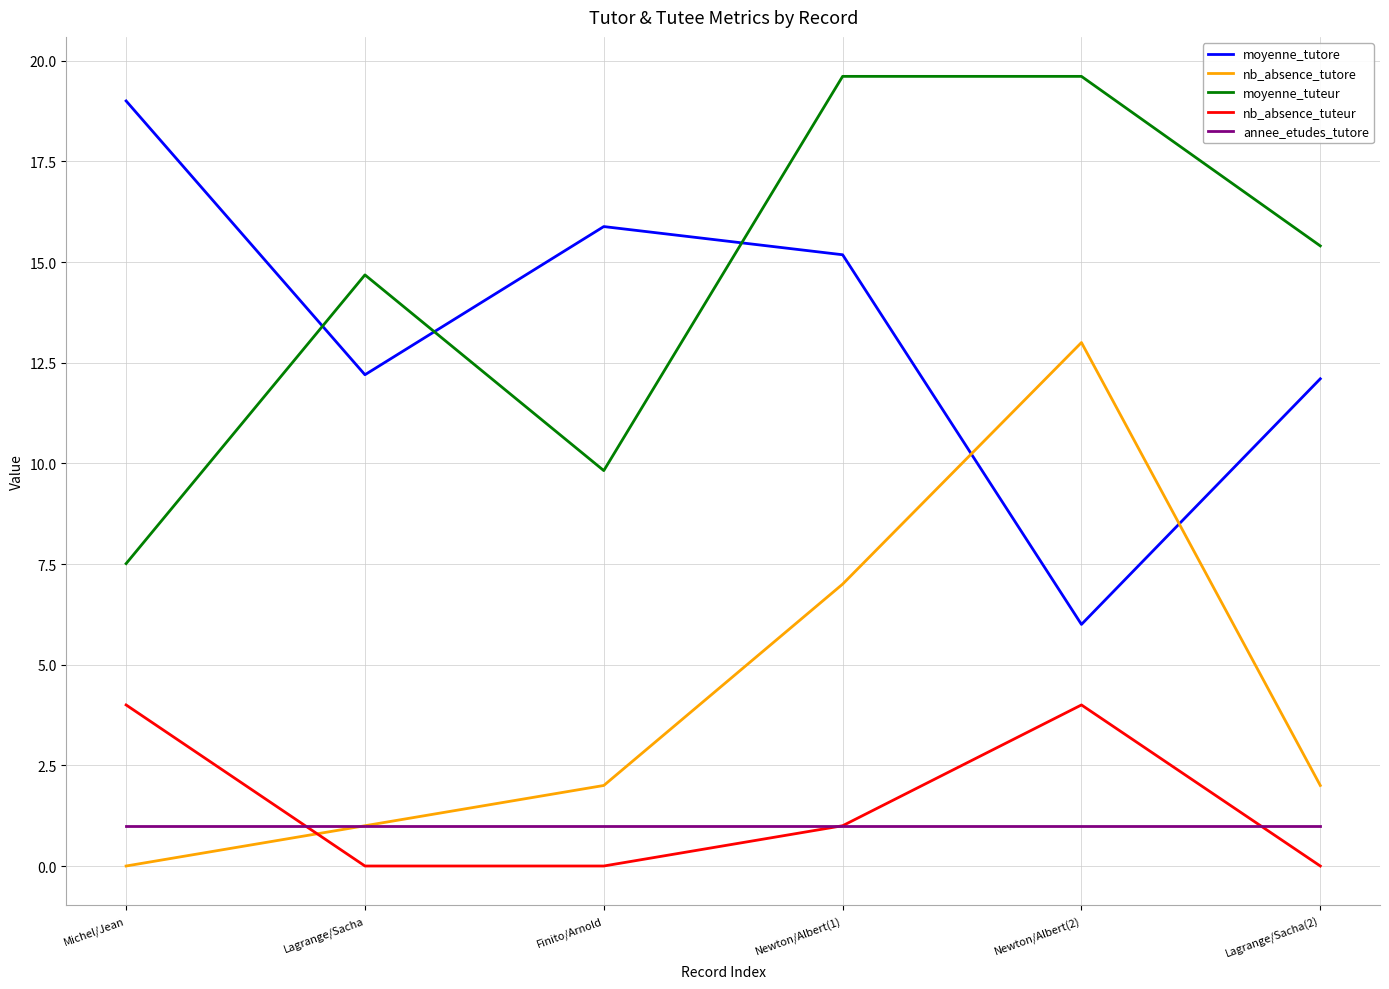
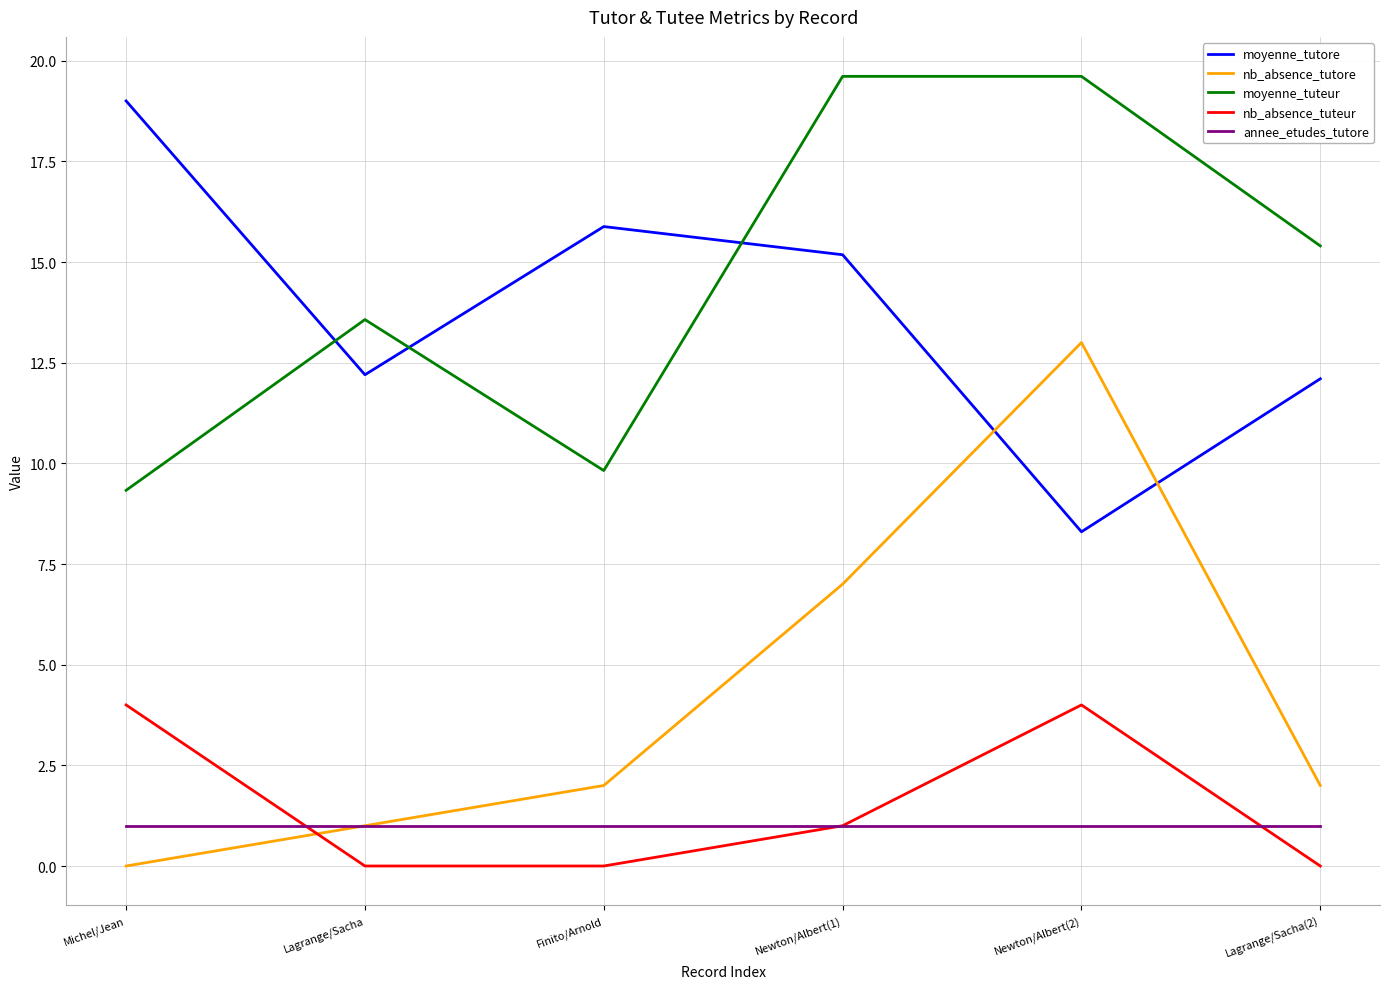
  {
    "moyenne_tutore": {
      "Michel/Jean": 19.0,
      "Lagrange/Sacha": 12.2,
      "Finito/Arnold": 15.9,
      "Newton/Albert(1)": 15.2,
-     "Newton/Albert(2)": 6.0,
+     "Newton/Albert(2)": 8.3,
      "Lagrange/Sacha(2)": 12.1
    },
    "nb_absence_tutore": {
      "Michel/Jean": 0.0,
      "Finito/Arnold": 2.0,
      "Newton/Albert(1)": 7.0,
      "Newton/Albert(2)": 13.0,
      "Lagrange/Sacha(2)": 2.0
    },
    "moyenne_tuteur": {
-     "Michel/Jean": 7.5,
-     "Lagrange/Sacha": 14.7,
+     "Michel/Jean": 9.3,
+     "Lagrange/Sacha": 13.6,
      "Finito/Arnold": 9.8,
      "Newton/Albert(1)": 19.6,
      "Newton/Albert(2)": 19.6,
      "Lagrange/Sacha(2)": 15.4
    },
    "nb_absence_tuteur": {
      "Michel/Jean": 4.0,
      "Lagrange/Sacha": 0.0,
      "Finito/Arnold": 0.0,
      "Newton/Albert(2)": 4.0,
      "Lagrange/Sacha(2)": 0.0
    },
    "annee_etudes_tutore": {
      "Michel/Jean": 1.0,
      "Finito/Arnold": 1.0,
      "Newton/Albert(2)": 1.0,
      "Lagrange/Sacha(2)": 1.0
    }
  }
